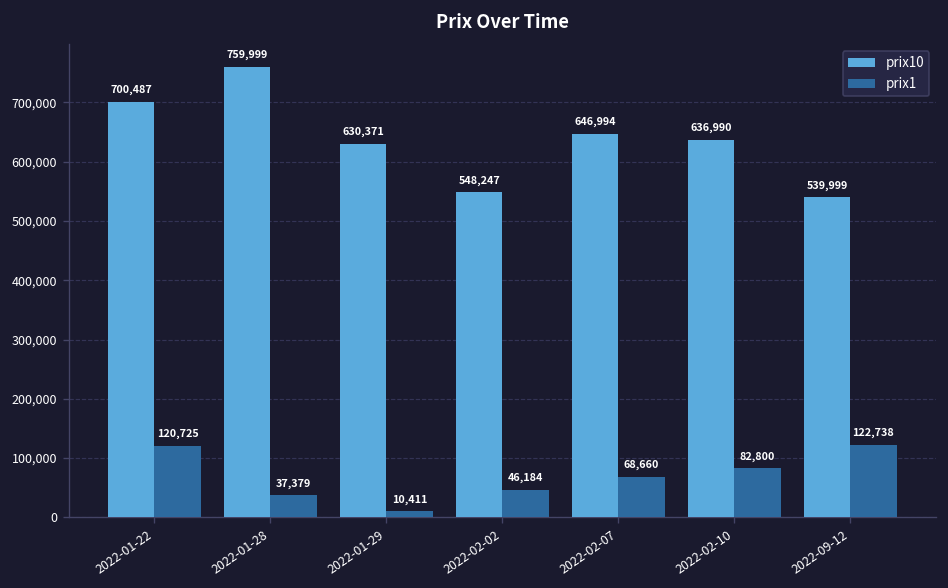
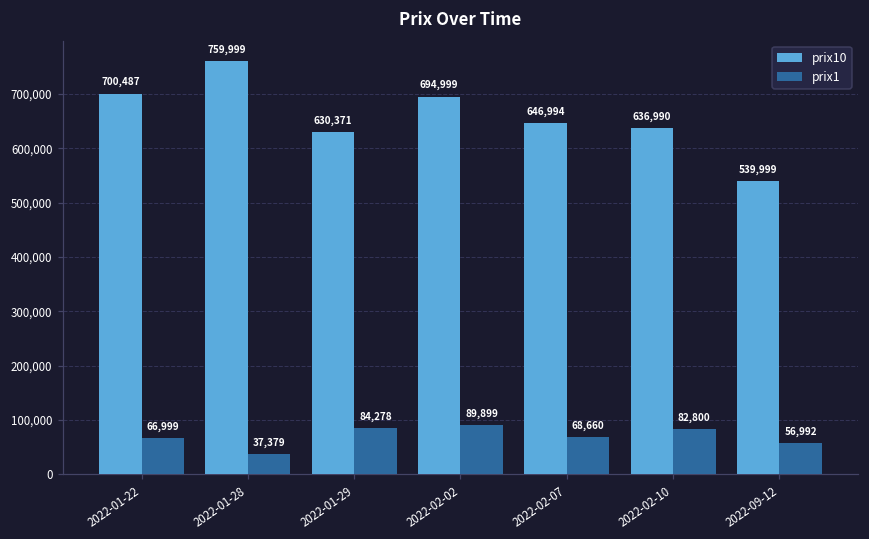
  {
    "prix10": {
      "2022-01-22": "700,487",
      "2022-01-28": "759,999",
      "2022-01-29": "630,371",
-     "2022-02-02": "548,247",
+     "2022-02-02": "694,999",
      "2022-02-07": "646,994",
      "2022-02-10": "636,990",
      "2022-09-12": "539,999"
    },
    "prix1": {
-     "2022-01-22": "120,725",
+     "2022-01-22": "66,999",
      "2022-01-28": "37,379",
-     "2022-01-29": "10,411",
-     "2022-02-02": "46,184",
+     "2022-01-29": "84,278",
+     "2022-02-02": "89,899",
      "2022-02-07": "68,660",
      "2022-02-10": "82,800",
-     "2022-09-12": "122,738"
+     "2022-09-12": "56,992"
    }
  }
